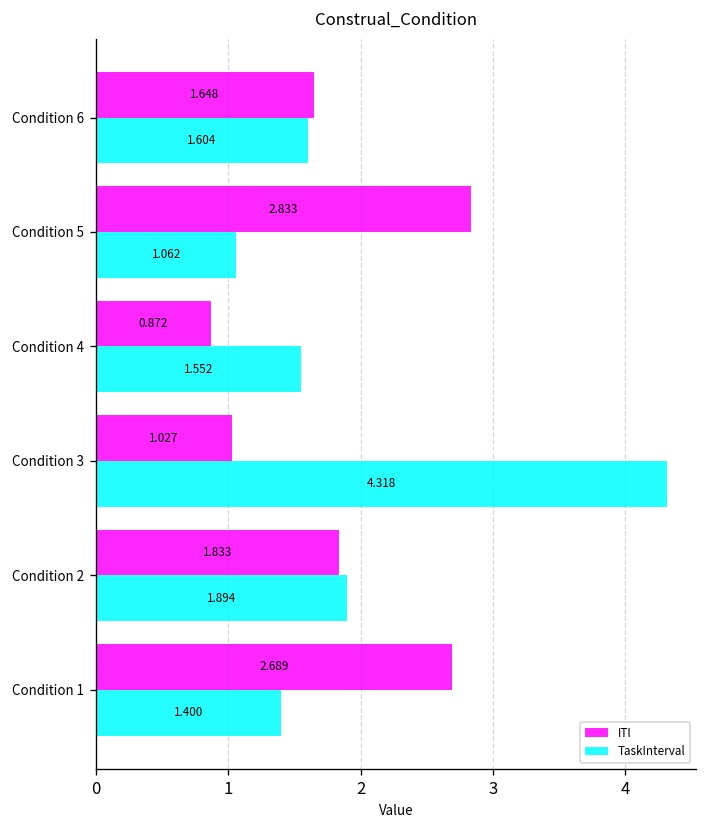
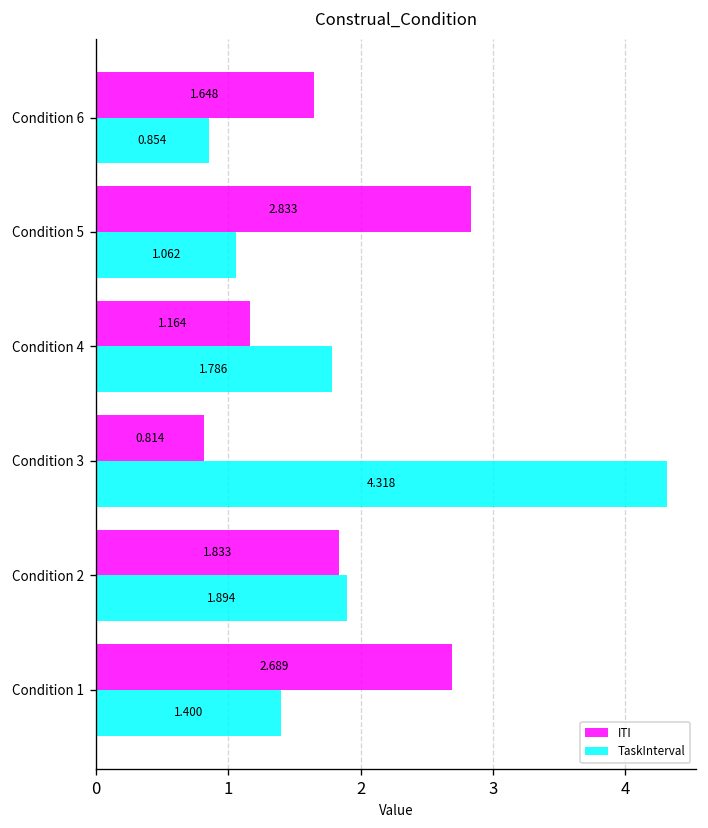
  {
    "ITI": {
      "Condition 6": 1.648,
      "Condition 5": 2.833,
-     "Condition 4": 0.872,
-     "Condition 3": 1.027,
+     "Condition 4": 1.164,
+     "Condition 3": 0.814,
      "Condition 2": 1.833,
      "Condition 1": 2.689
    },
    "TaskInterval": {
-     "Condition 6": 1.604,
+     "Condition 6": 0.854,
      "Condition 5": 1.062,
-     "Condition 4": 1.552,
+     "Condition 4": 1.786,
      "Condition 3": 4.318,
      "Condition 2": 1.894,
      "Condition 1": 1.400
    }
  }
